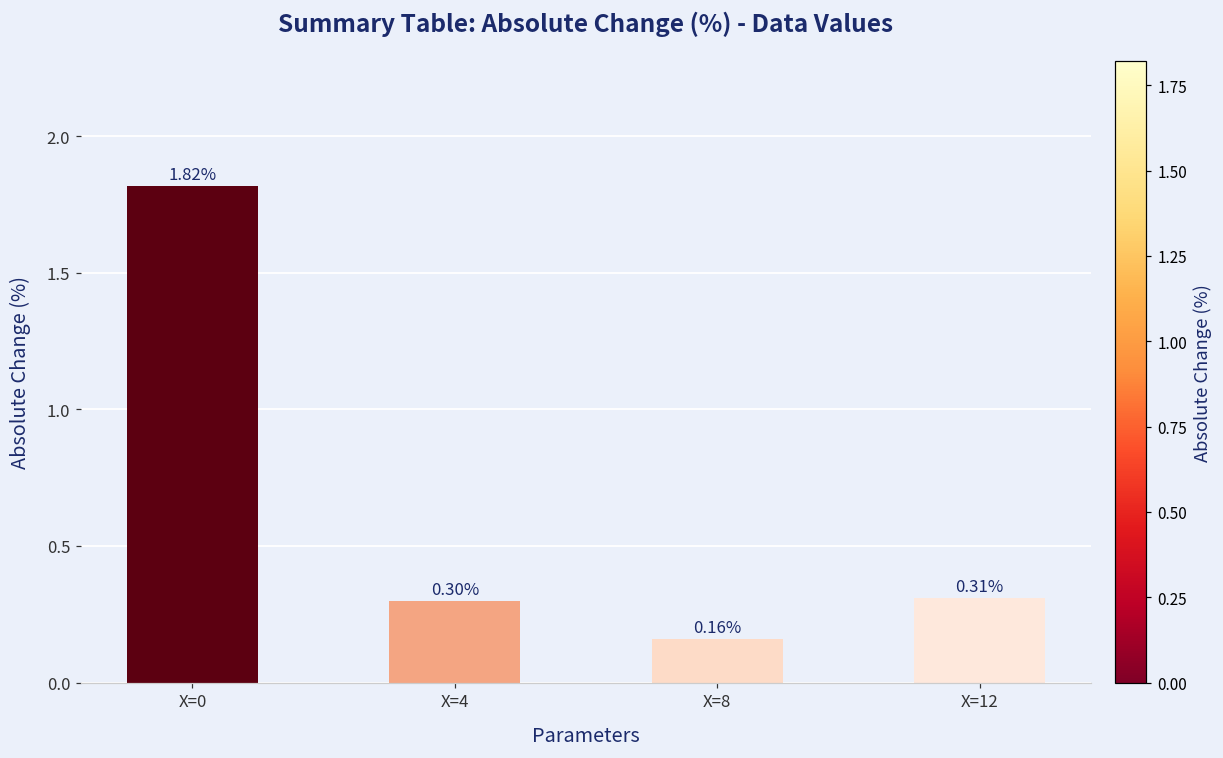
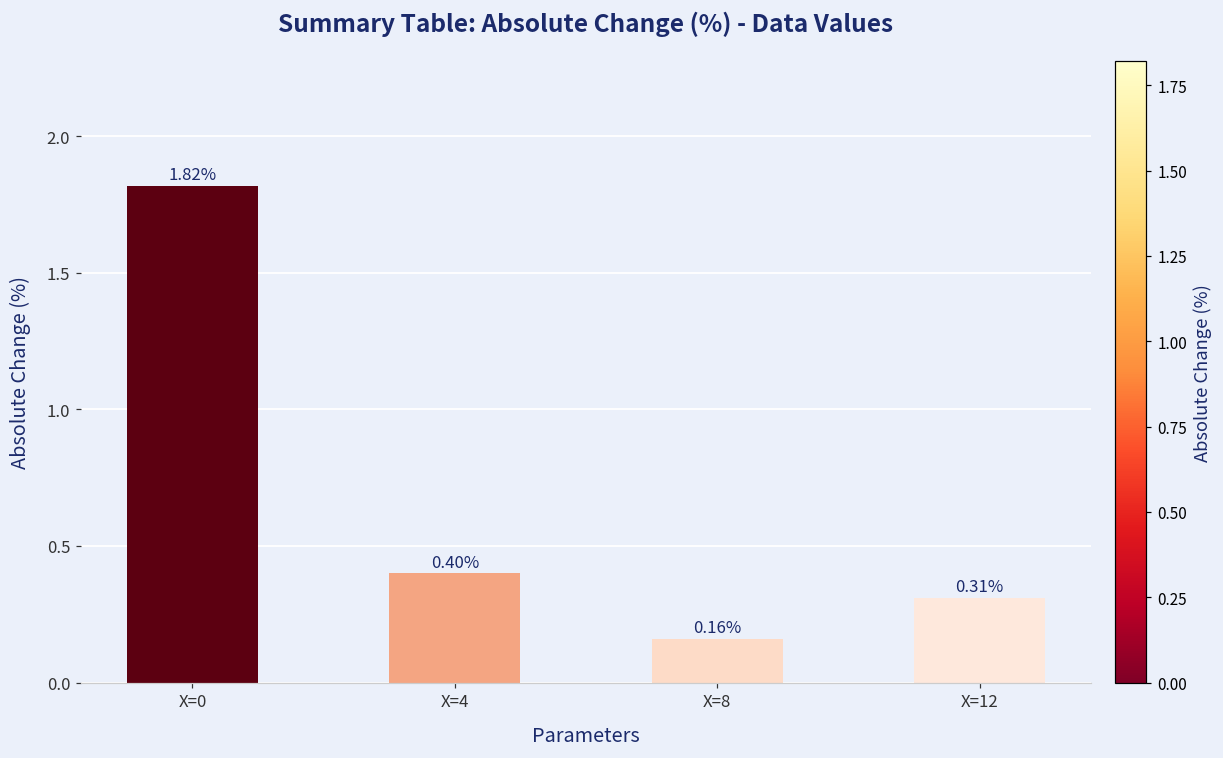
  {
    "X=0": "1.82%",
-   "X=4": "0.30%",
+   "X=4": "0.40%",
    "X=8": "0.16%",
    "X=12": "0.31%"
  }
